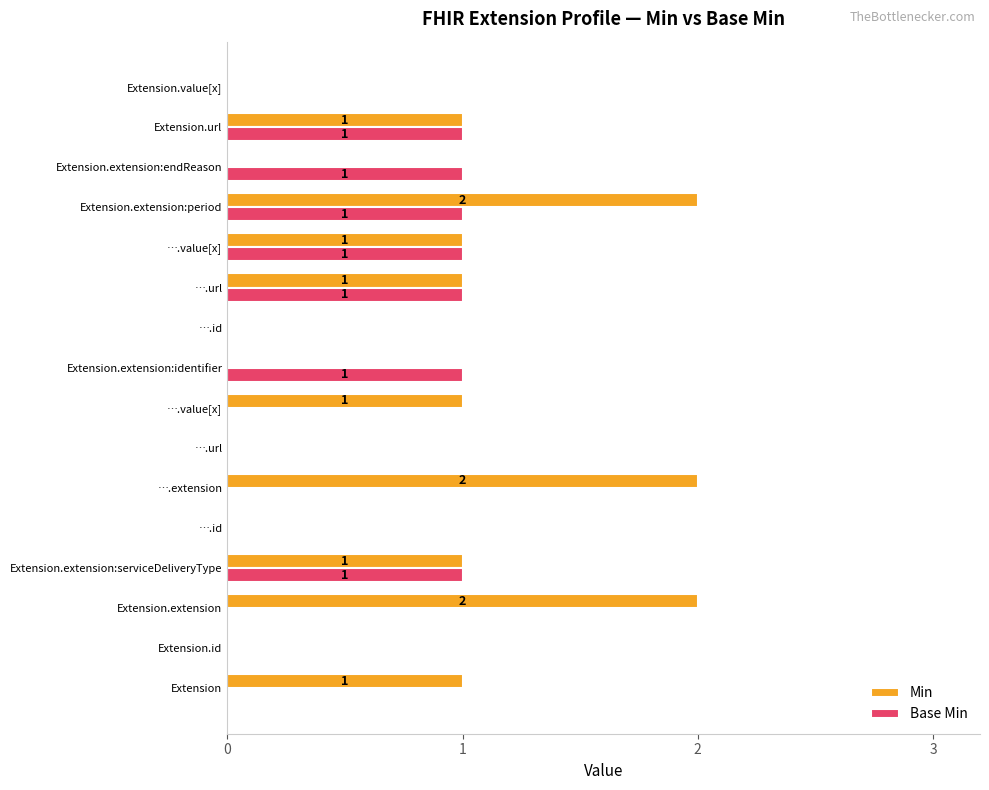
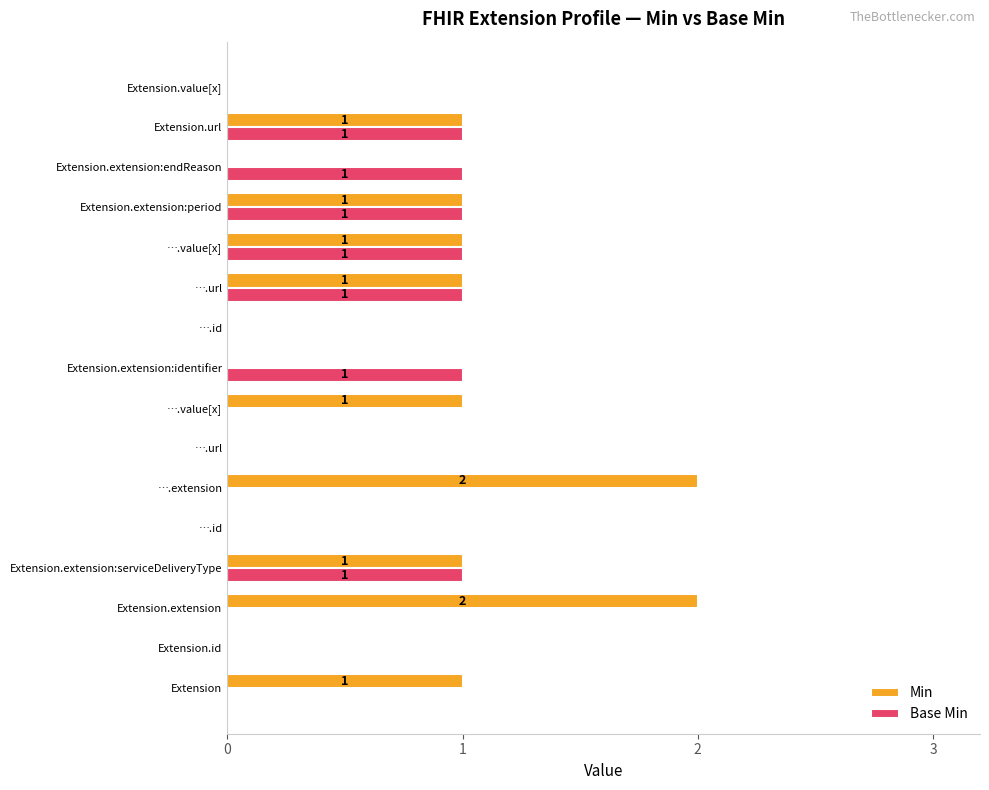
  {
    "Min": {
      "Extension.url": 1,
-     "Extension.extension:period": 2,
+     "Extension.extension:period": 1,
      "….extension": 2,
      "Extension.extension:serviceDeliveryType": 1,
      "Extension.extension": 2,
      "Extension": 1
    },
    "Base Min": {
      "Extension.url": 1,
      "Extension.extension:endReason": 1,
      "Extension.extension:period": 1,
      "Extension.extension:identifier": 1,
      "Extension.extension:serviceDeliveryType": 1
    }
  }
